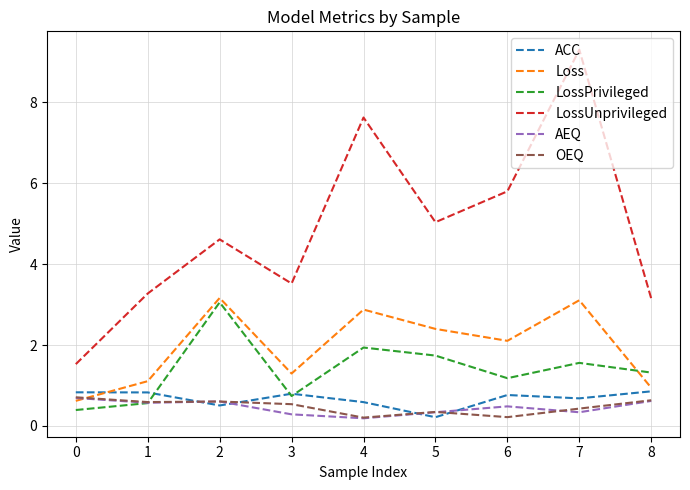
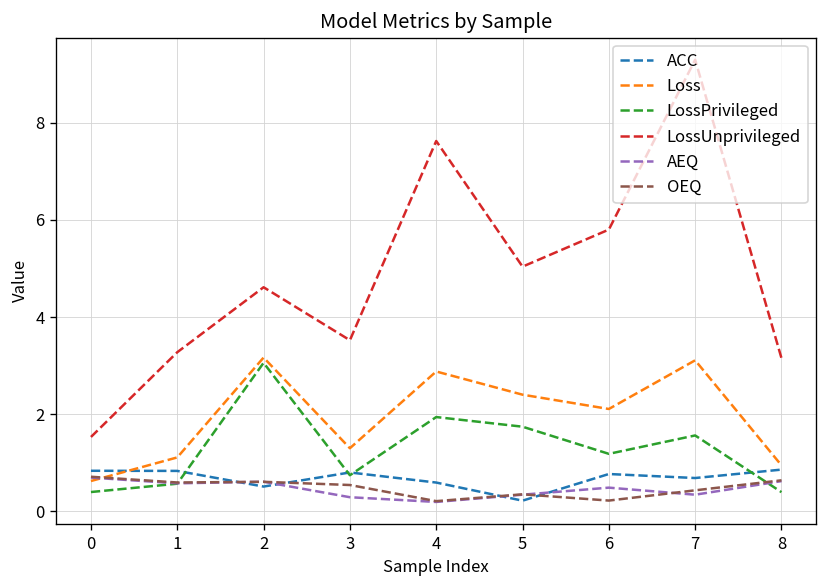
  {
    "ACC": {
      "0": 0.8,
      "1": 0.8,
      "2": 0.5,
      "4": 0.6,
      "5": 0.2,
      "6": 0.8,
      "7": 0.7,
      "8": 0.9
    },
    "Loss": {
      "0": 0.6,
      "1": 1.1,
      "2": 3.2,
      "3": 1.3,
      "4": 2.9,
      "5": 2.4,
      "6": 2.1,
      "7": 3.1,
      "8": 0.9
    },
    "LossPrivileged": {
      "0": 0.4,
      "2": 3.1,
      "4": 1.9,
      "5": 1.7,
      "6": 1.2,
      "7": 1.6,
-     "8": 1.3
+     "8": 0.4
    },
    "LossUnprivileged": {
      "0": 1.5,
      "1": 3.3,
      "2": 4.6,
      "3": 3.5,
      "4": 7.6,
      "5": 5.0,
      "6": 5.8,
      "8": 3.2
    },
    "AEQ": {
      "3": 0.3,
      "6": 0.5,
      "7": 0.3
    },
    "OEQ": {
      "3": 0.5,
      "6": 0.2,
      "7": 0.4
    }
  }
